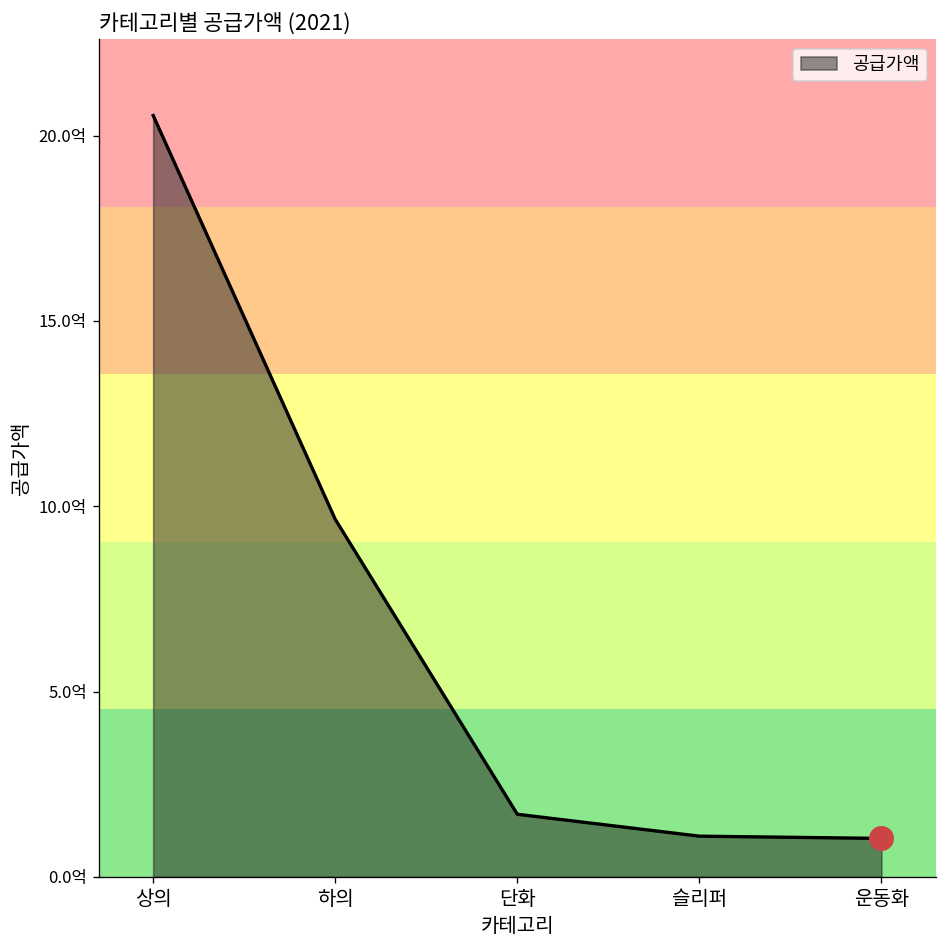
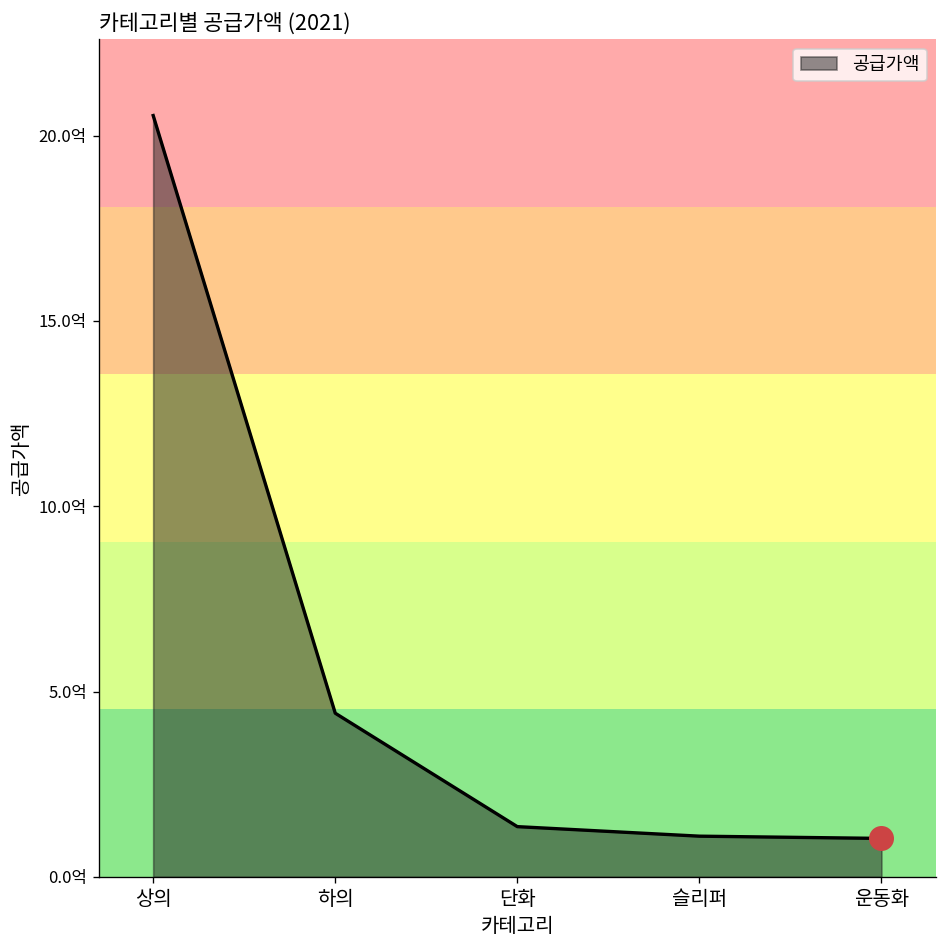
  {
    "공급가액": {
      "상의": "20.5억",
-     "하의": "9.6억",
-     "단화": "1.7억",
+     "하의": "4.4억",
+     "단화": "1.4억",
      "슬리퍼": "1.1억"
    }
  }
